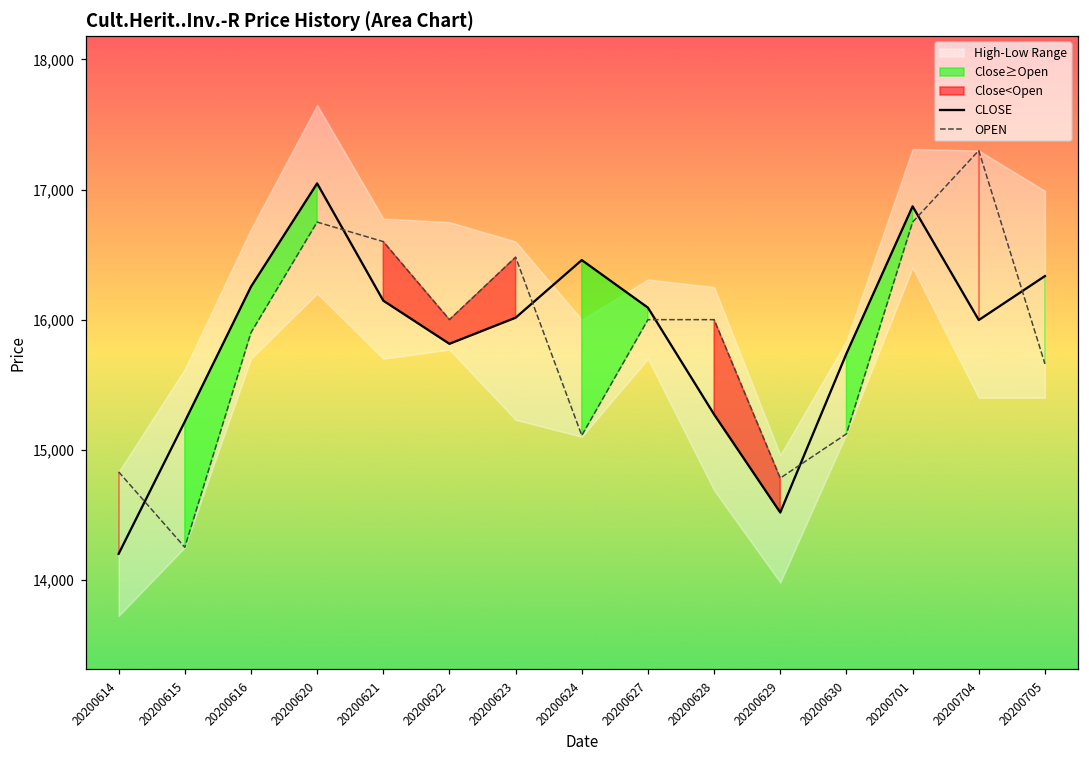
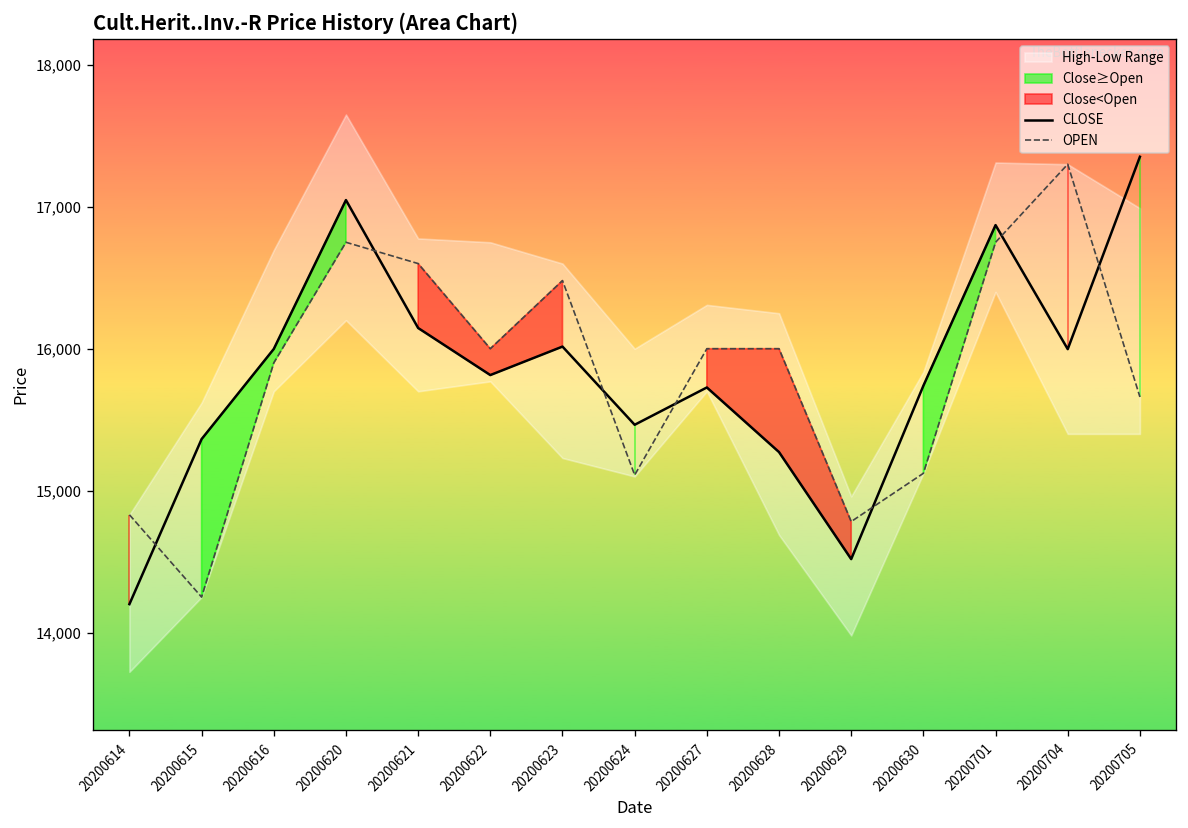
  {
    "CLOSE": {
      "20200614": "14,200",
-     "20200615": "15,220",
-     "20200616": "16,250",
+     "20200615": "15,360",
+     "20200616": "16,000",
      "20200620": "17,050",
      "20200621": "16,150",
      "20200622": "15,810",
      "20200623": "16,020",
-     "20200624": "16,460",
-     "20200627": "16,090",
+     "20200624": "15,460",
+     "20200627": "15,730",
      "20200628": "15,270",
      "20200629": "14,520",
      "20200630": "15,740",
      "20200701": "16,870",
      "20200704": "16,000",
-     "20200705": "16,340"
+     "20200705": "17,350"
    }
  }
